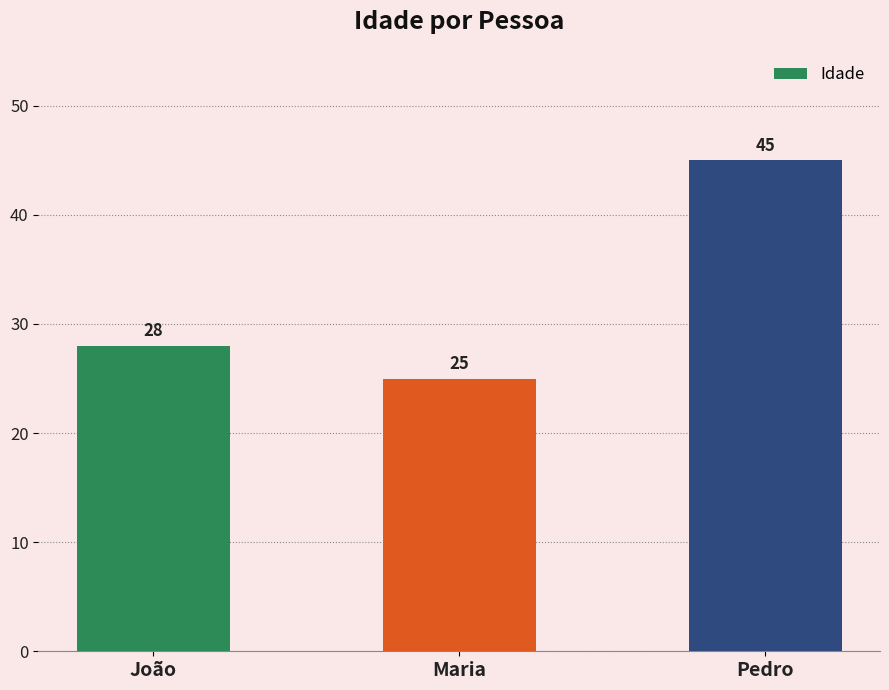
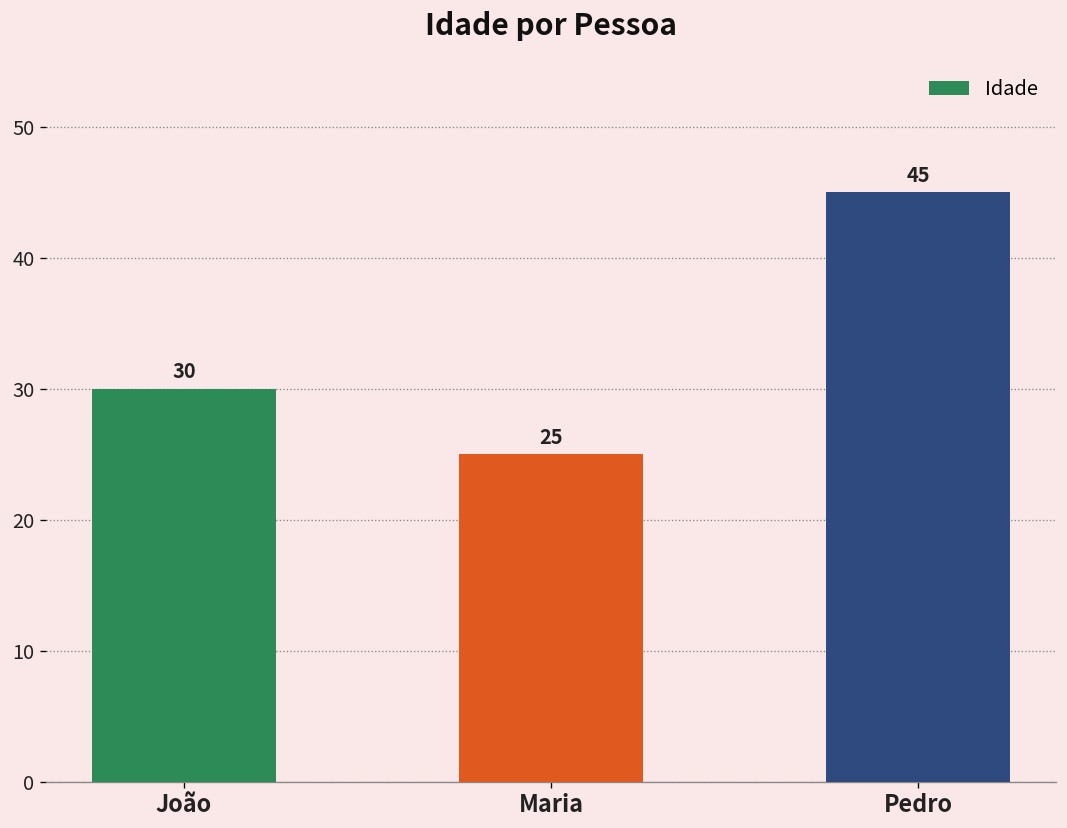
  {
-   "João": 28,
+   "João": 30,
    "Maria": 25,
    "Pedro": 45
  }
